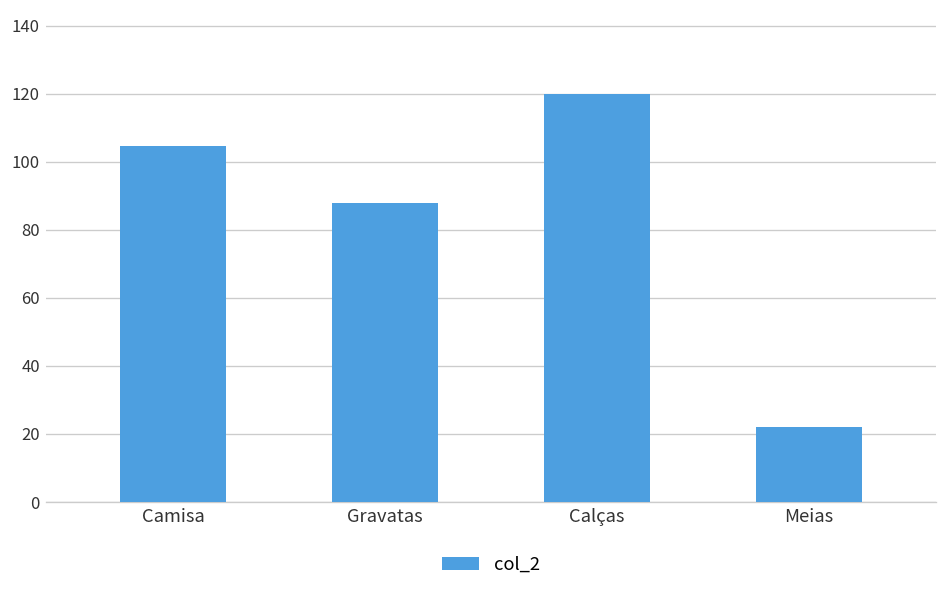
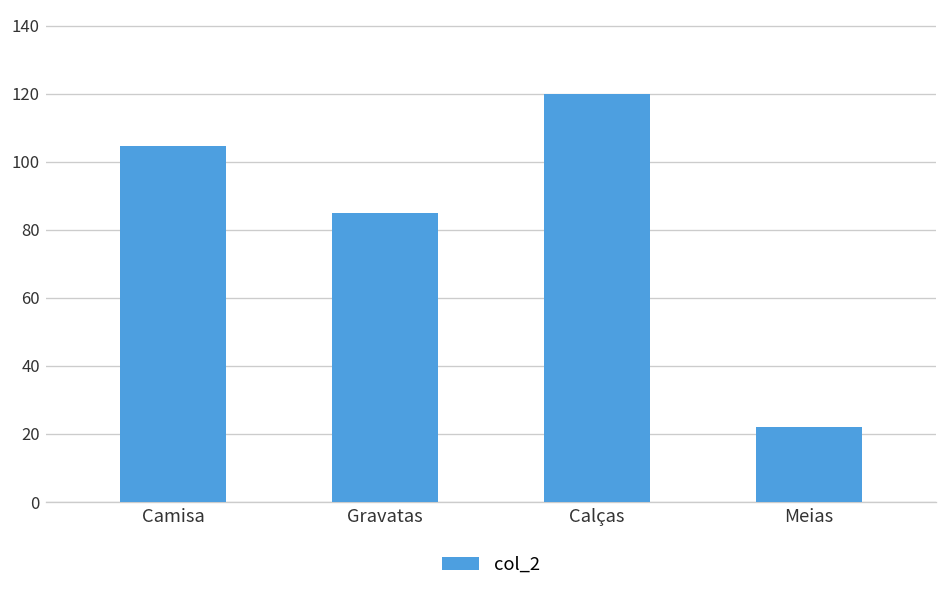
  {
    "Camisa": 105,
-   "Gravatas": 88,
+   "Gravatas": 85,
    "Calças": 120,
    "Meias": 22
  }
